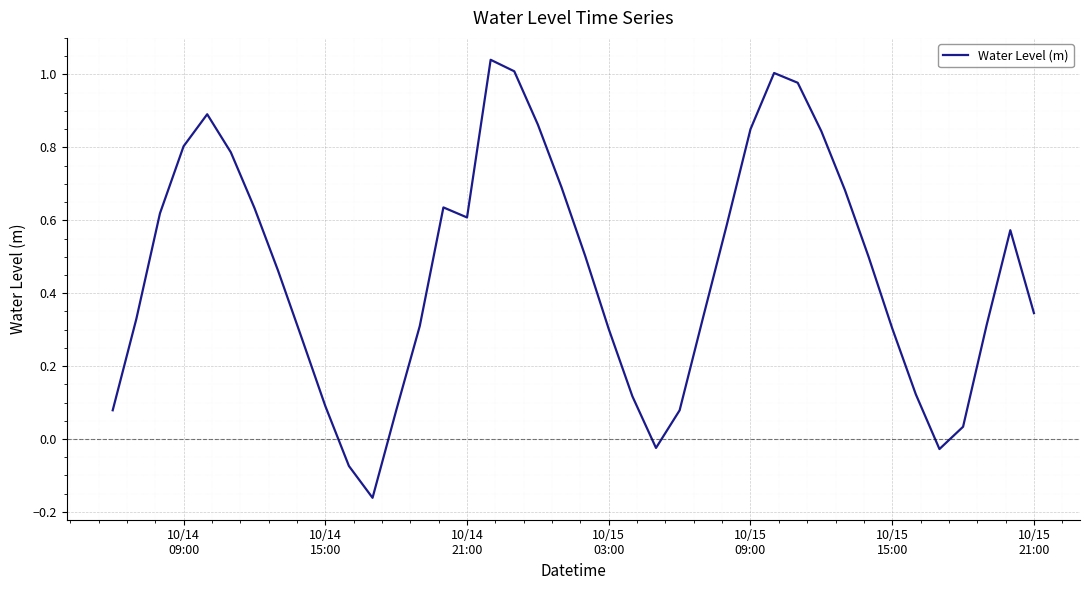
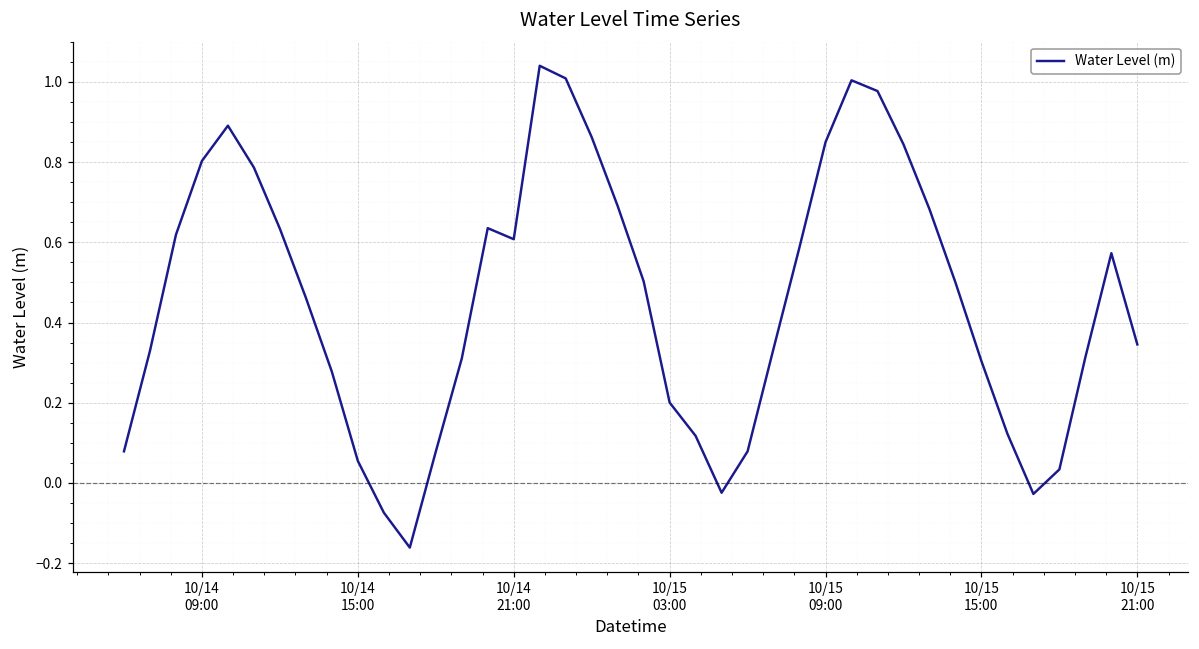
  {
    "10/14 09:00": 0.80,
-   "10/14 15:00": 0.09,
+   "10/14 15:00": 0.05,
    "10/14 21:00": 0.61,
-   "10/15 03:00": 0.30,
+   "10/15 03:00": 0.20,
    "10/15 09:00": 0.85,
    "10/15 15:00": 0.30,
    "10/15 21:00": 0.35
  }
